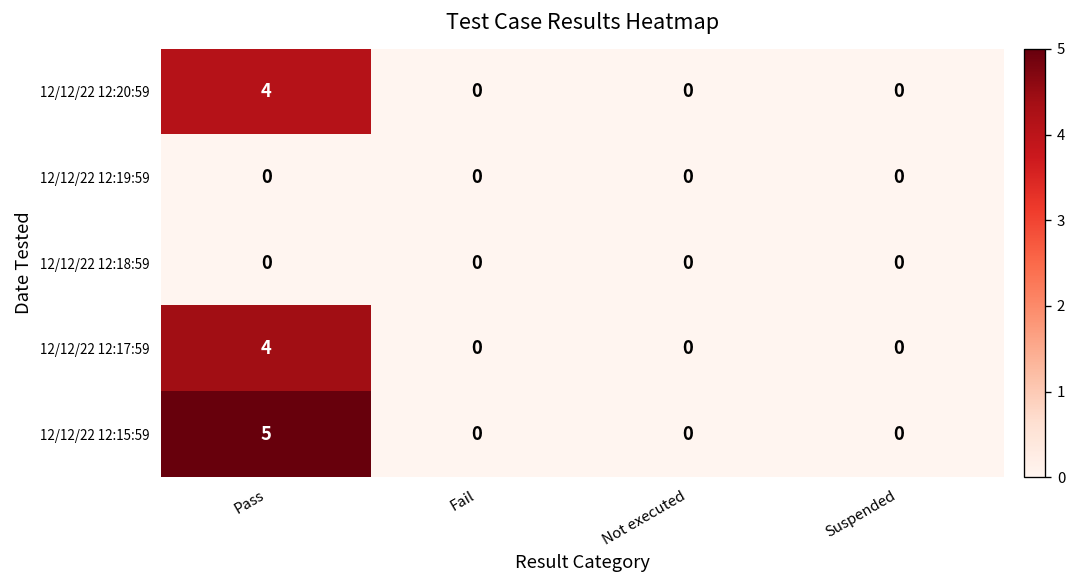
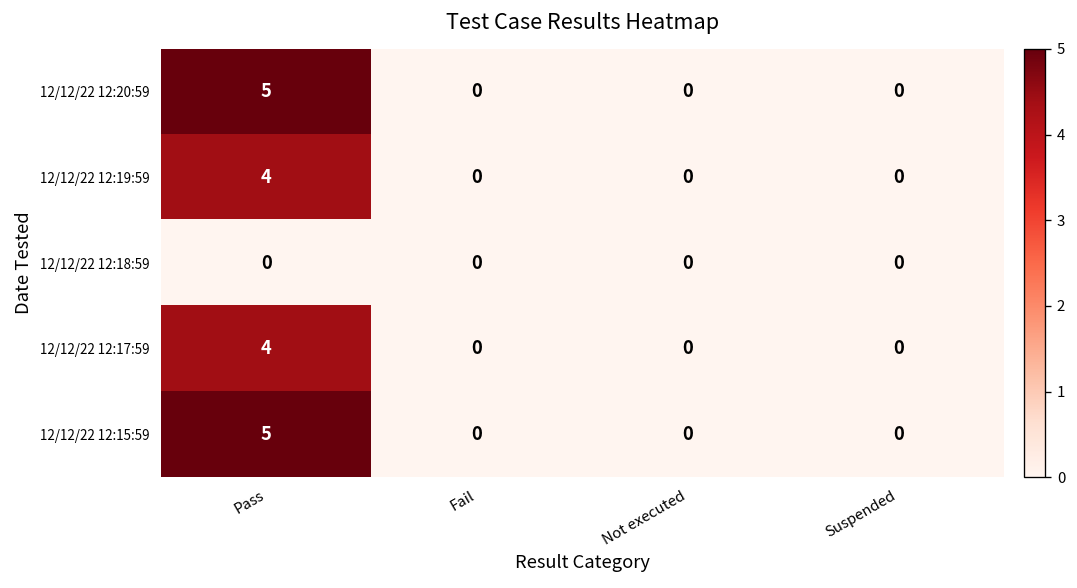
  {
    "12/12/22 12:20:59": {
-     "Pass": 4,
+     "Pass": 5,
      "Fail": 0,
      "Not executed": 0,
      "Suspended": 0
    },
    "12/12/22 12:19:59": {
-     "Pass": 0,
+     "Pass": 4,
      "Fail": 0,
      "Not executed": 0,
      "Suspended": 0
    },
    "12/12/22 12:18:59": {
      "Pass": 0,
      "Fail": 0,
      "Not executed": 0,
      "Suspended": 0
    },
    "12/12/22 12:17:59": {
      "Pass": 4,
      "Fail": 0,
      "Not executed": 0,
      "Suspended": 0
    },
    "12/12/22 12:15:59": {
      "Pass": 5,
      "Fail": 0,
      "Not executed": 0,
      "Suspended": 0
    }
  }
